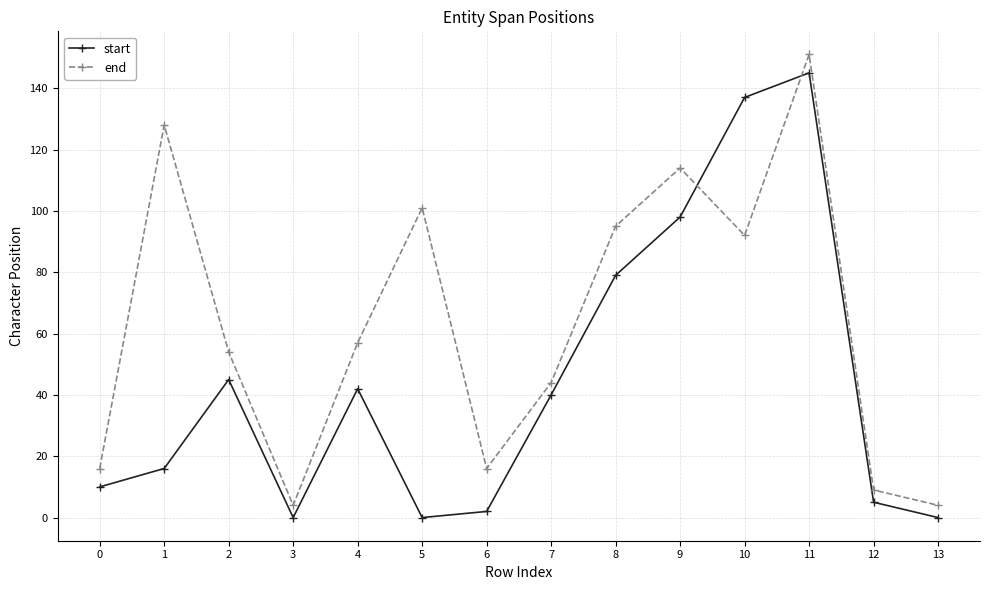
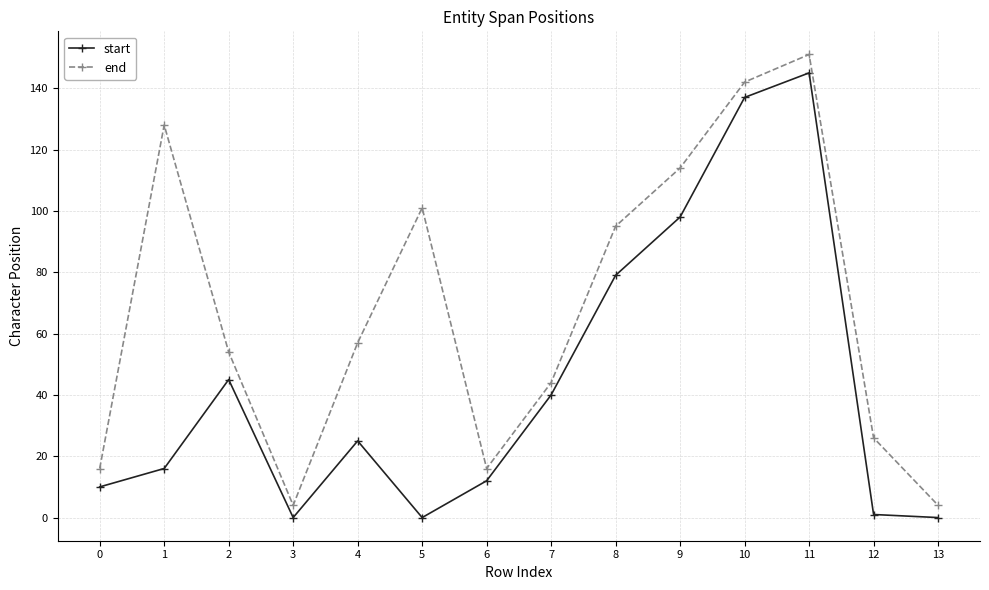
  {
    "start": {
      "0": 10,
      "1": 16,
      "2": 45,
      "3": 0,
-     "4": 42,
+     "4": 25,
      "5": 0,
-     "6": 2,
+     "6": 12,
      "7": 40,
      "8": 79,
      "9": 98,
      "10": 137,
      "11": 145,
-     "12": 5,
+     "12": 1,
      "13": 0
    },
    "end": {
      "0": 16,
      "1": 128,
      "2": 54,
      "3": 4,
      "4": 57,
      "5": 101,
      "6": 16,
      "7": 44,
      "8": 95,
      "9": 114,
-     "10": 92,
+     "10": 142,
      "11": 151,
-     "12": 9,
+     "12": 26,
      "13": 4
    }
  }
